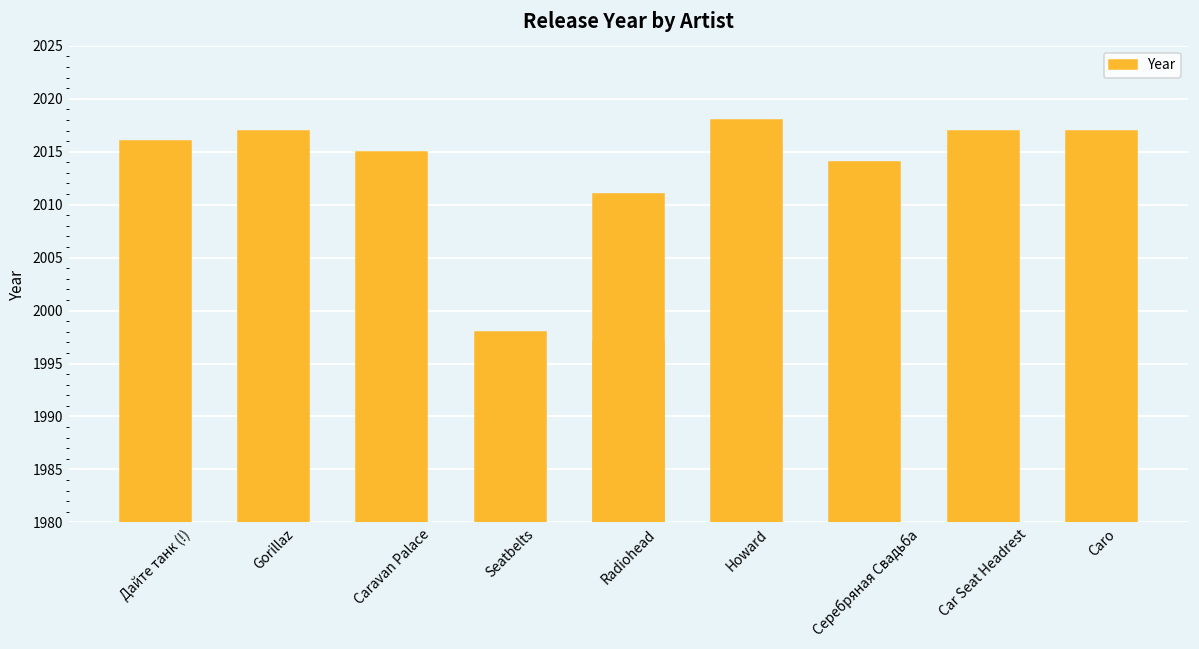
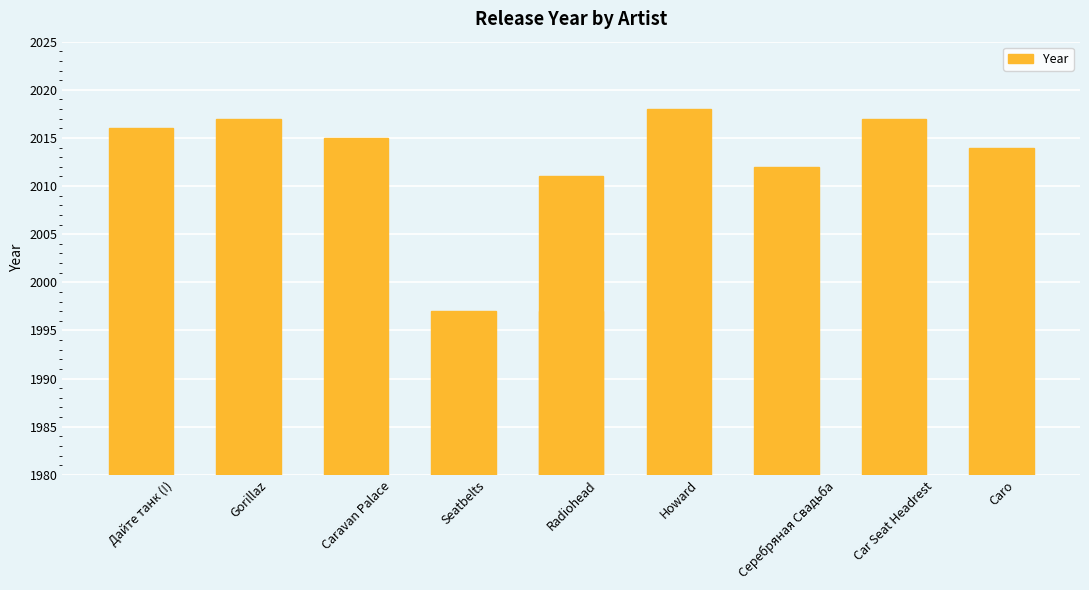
  {
    "Дайте танк (!)": 2016,
    "Gorillaz": 2017,
    "Caravan Palace": 2015,
-   "Seatbelts": 1998,
+   "Seatbelts": 1997,
    "Howard": 2018,
-   "Серебряная Свадьба": 2014,
+   "Серебряная Свадьба": 2012,
    "Car Seat Headrest": 2017,
-   "Caro": 2017
+   "Caro": 2014
  }
